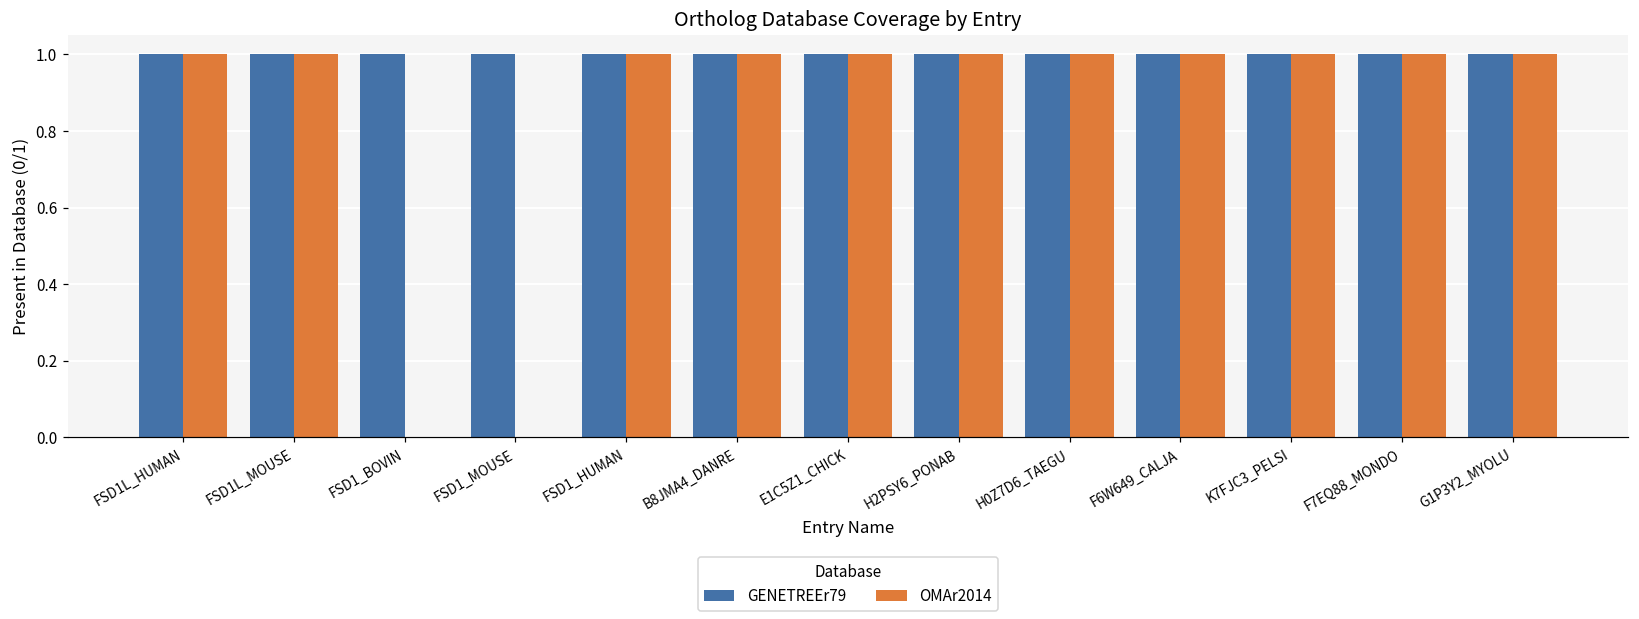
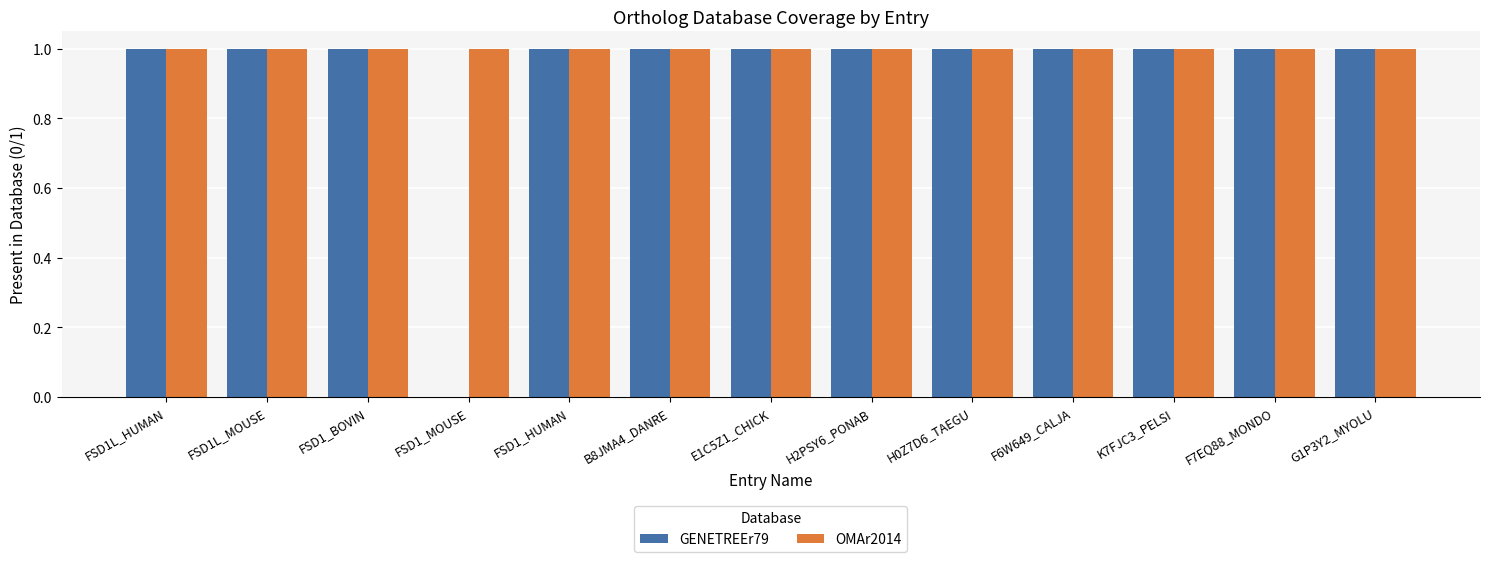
  {
    "GENETREEr79": {
      "FSD1L_HUMAN": 1,
      "FSD1L_MOUSE": 1,
      "FSD1_BOVIN": 1,
-     "FSD1_MOUSE": 1,
+     "FSD1_MOUSE": 0,
      "FSD1_HUMAN": 1,
      "B8JMA4_DANRE": 1,
      "E1C5Z1_CHICK": 1,
      "H2PSY6_PONAB": 1,
      "H0Z7D6_TAEGU": 1,
      "F6W649_CALJA": 1,
      "K7FJC3_PELSI": 1,
      "F7EQ88_MONDO": 1,
      "G1P3Y2_MYOLU": 1
    },
    "OMAr2014": {
      "FSD1L_HUMAN": 1,
      "FSD1L_MOUSE": 1,
-     "FSD1_BOVIN": 0,
-     "FSD1_MOUSE": 0,
+     "FSD1_BOVIN": 1,
+     "FSD1_MOUSE": 1,
      "FSD1_HUMAN": 1,
      "B8JMA4_DANRE": 1,
      "E1C5Z1_CHICK": 1,
      "H2PSY6_PONAB": 1,
      "H0Z7D6_TAEGU": 1,
      "F6W649_CALJA": 1,
      "K7FJC3_PELSI": 1,
      "F7EQ88_MONDO": 1,
      "G1P3Y2_MYOLU": 1
    }
  }
